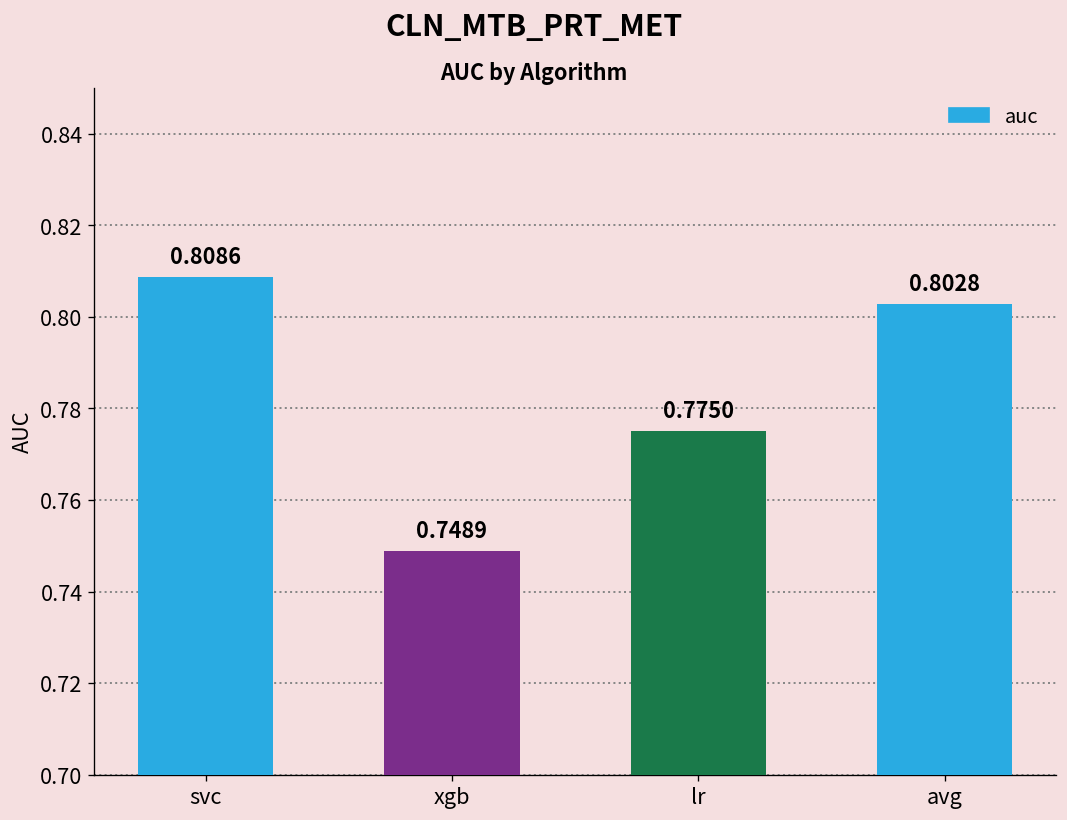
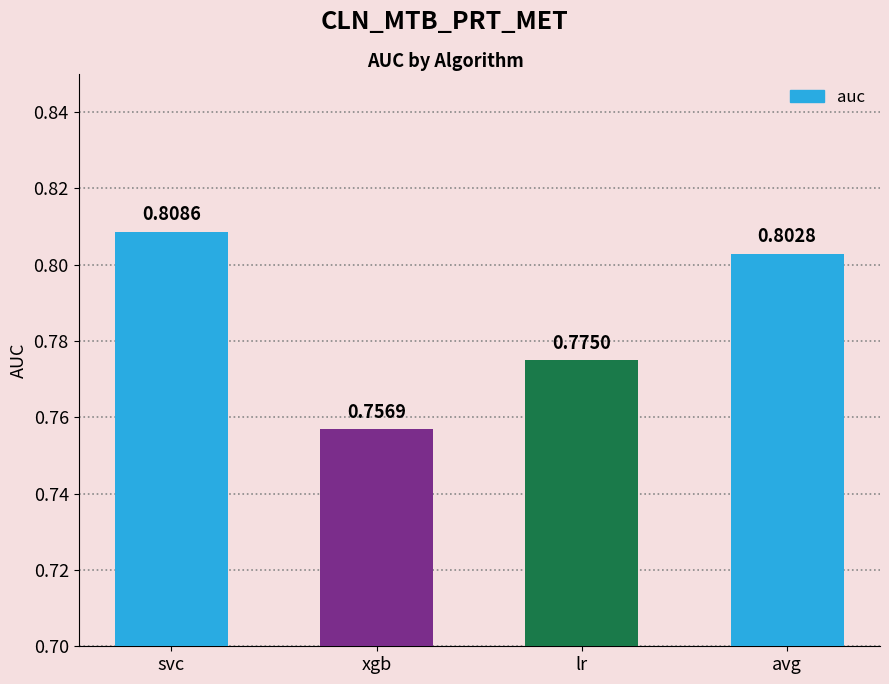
  {
    "svc": 0.8086,
-   "xgb": 0.7489,
+   "xgb": 0.7569,
    "lr": 0.7750,
    "avg": 0.8028
  }
